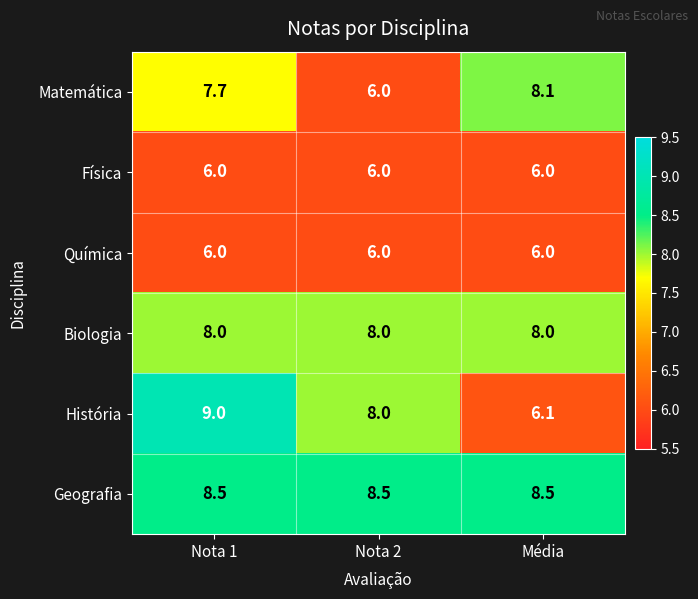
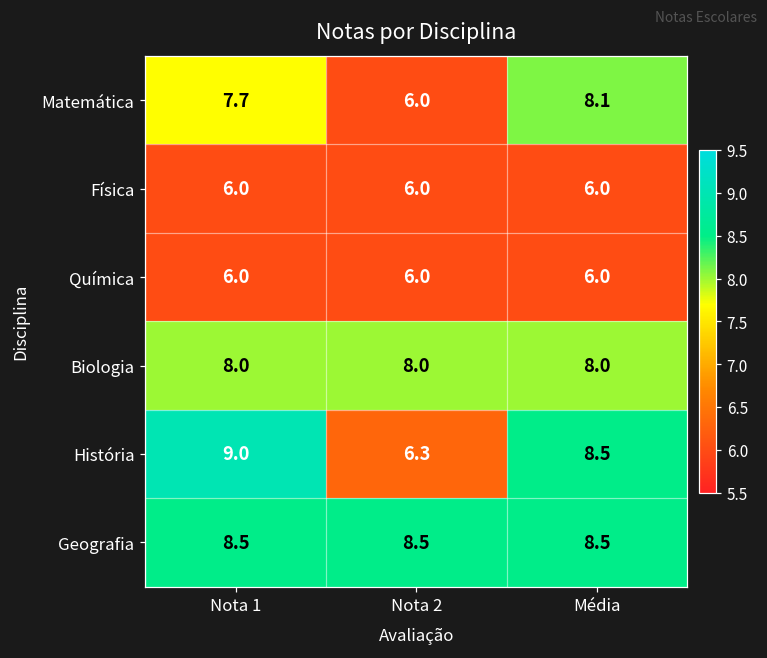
  {
    "Matemática": {
      "Nota 1": 7.7,
      "Nota 2": 6.0,
      "Média": 8.1
    },
    "Física": {
      "Nota 1": 6.0,
      "Nota 2": 6.0,
      "Média": 6.0
    },
    "Química": {
      "Nota 1": 6.0,
      "Nota 2": 6.0,
      "Média": 6.0
    },
    "Biologia": {
      "Nota 1": 8.0,
      "Nota 2": 8.0,
      "Média": 8.0
    },
    "História": {
      "Nota 1": 9.0,
-     "Nota 2": 8.0,
-     "Média": 6.1
+     "Nota 2": 6.3,
+     "Média": 8.5
    },
    "Geografia": {
      "Nota 1": 8.5,
      "Nota 2": 8.5,
      "Média": 8.5
    }
  }
